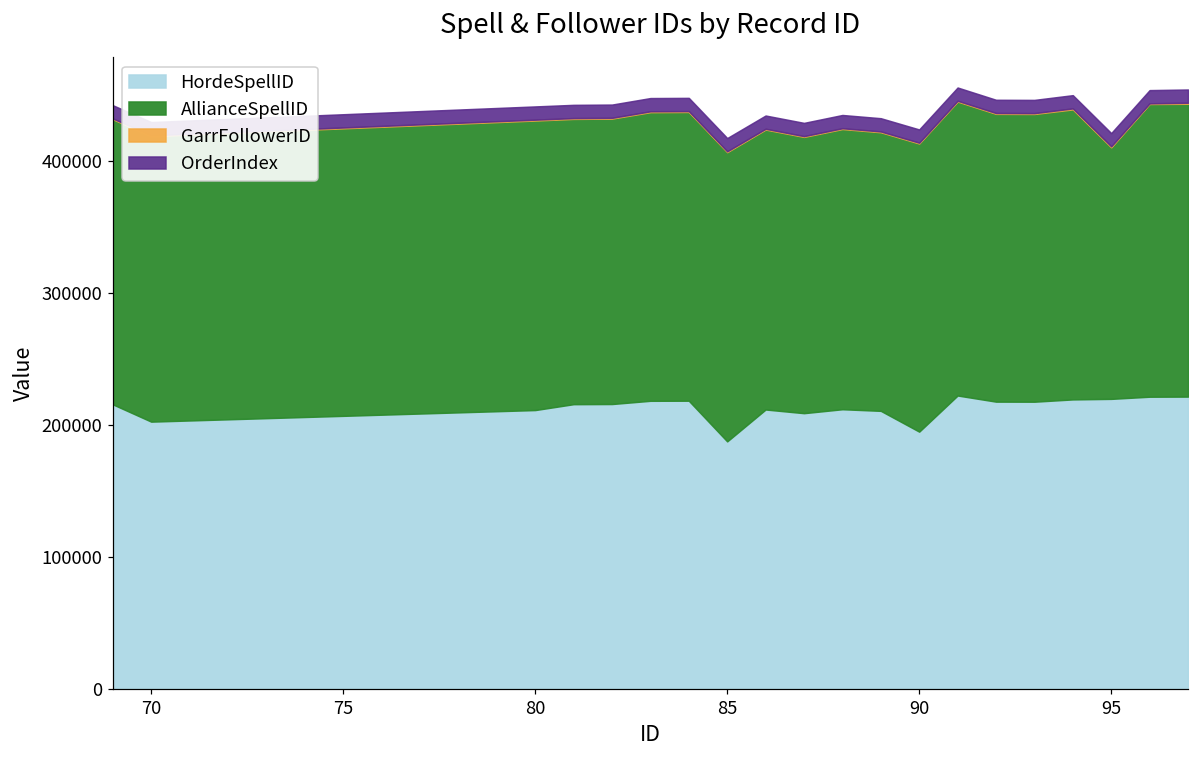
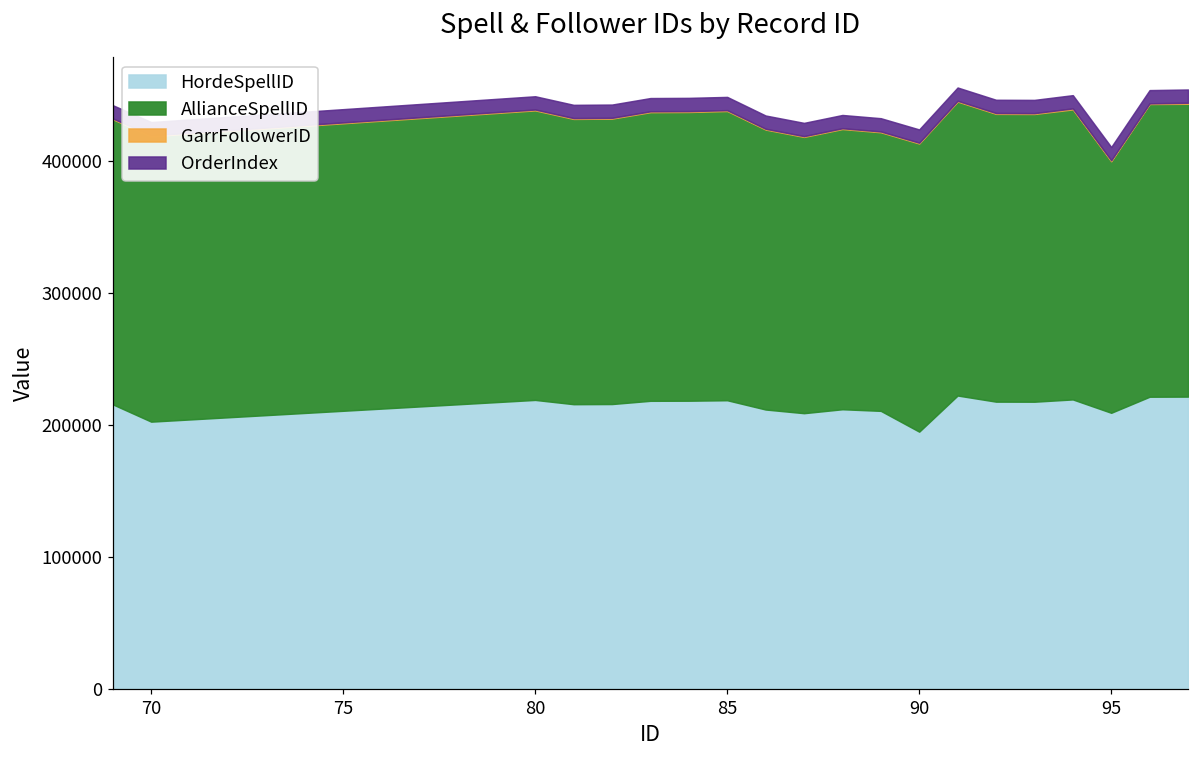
  {
    "HordeSpellID": {
      "70": 203000,
-     "80": 212000,
-     "85": 188000,
+     "80": 219000,
+     "85": 219000,
      "90": 195000,
-     "95": 220000
+     "95": 209000
    },
    "OrderIndex": {
      "80": 10000,
      "85": 10000,
      "90": 10000,
      "95": 10000
    }
  }
